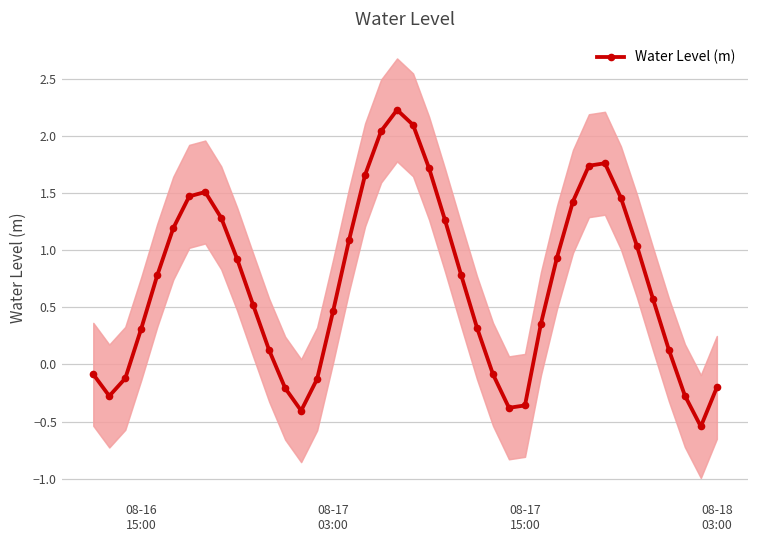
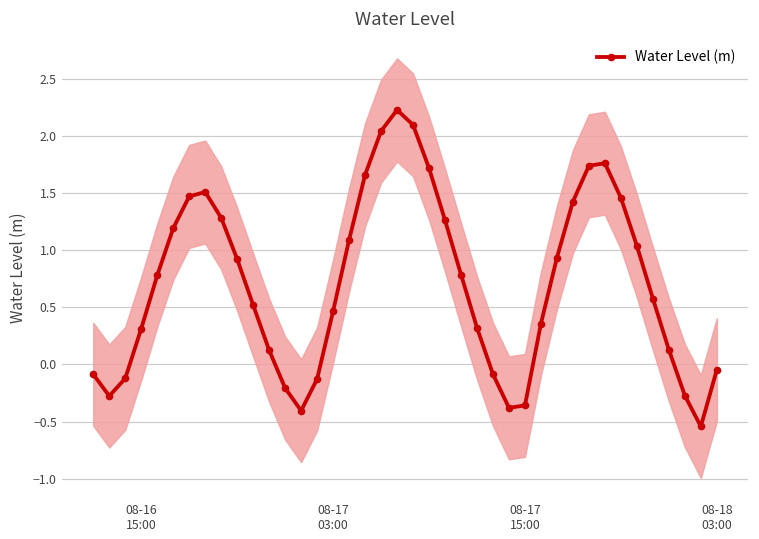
  {
    "Water Level (m)": {
      "08-16 15:00": 0.31,
      "08-17 03:00": 0.47,
      "08-17 15:00": -0.36,
-     "08-18 03:00": -0.20
+     "08-18 03:00": -0.05
    }
  }
